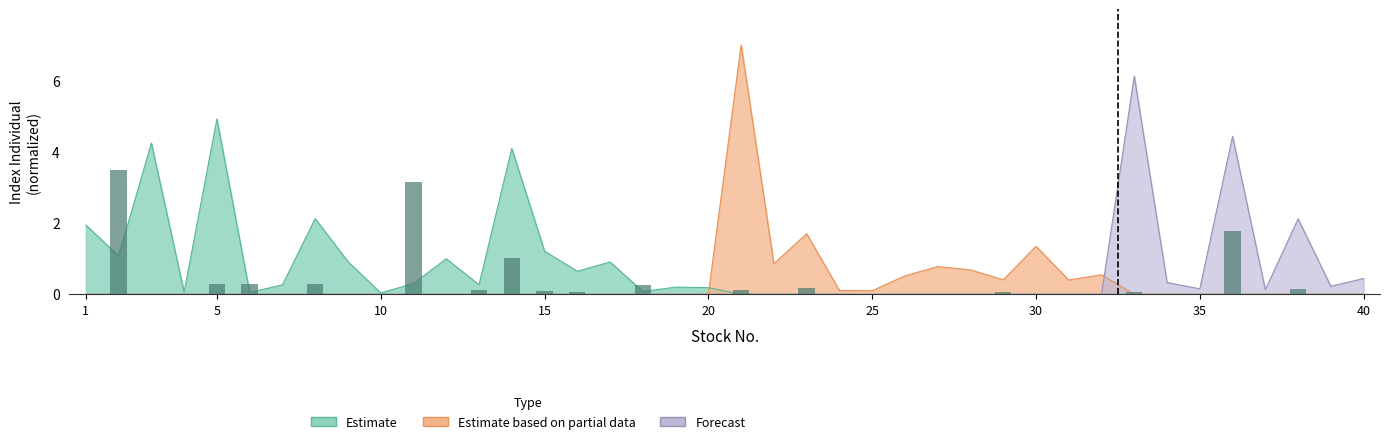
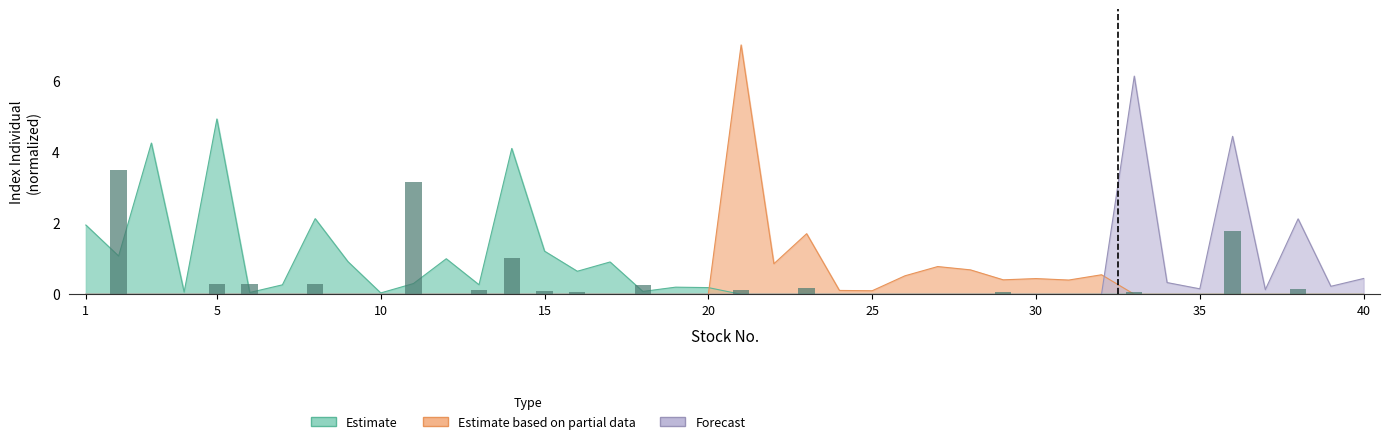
  {
    "Estimate based on partial data": {
      "25": 0.1,
-     "30": 1.3
+     "30": 0.4
    }
  }
